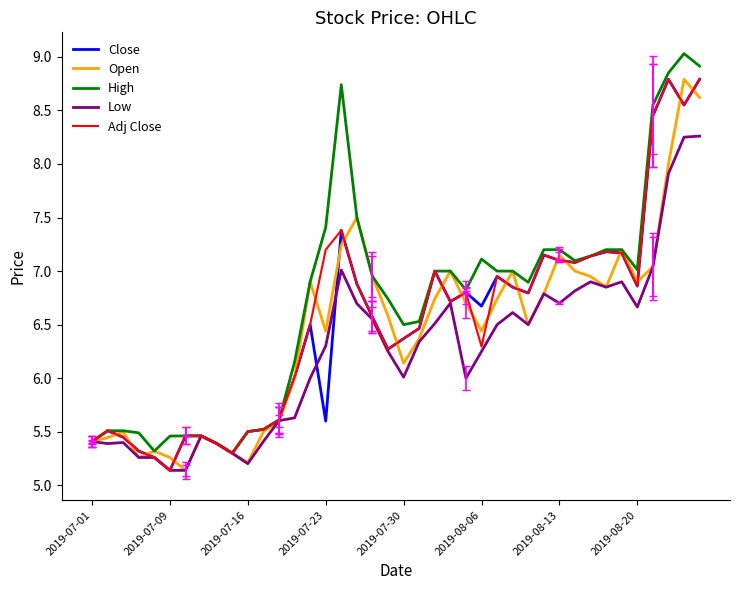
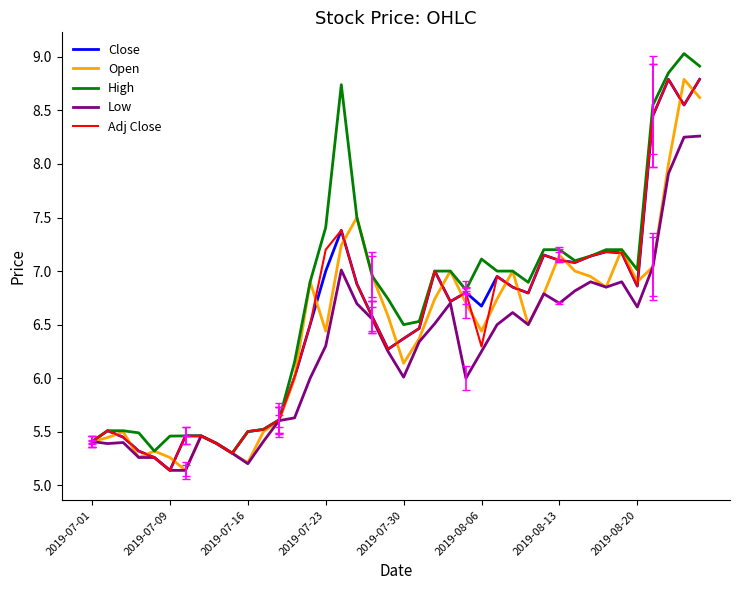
  {
    "Close": {
-     "2019-07-23": 5.6,
+     "2019-07-23": 7.0,
      "2019-08-06": 6.67
    },
    "Open": {
      "2019-07-09": 5.26,
      "2019-07-23": 6.44,
      "2019-07-30": 6.14,
      "2019-08-06": 6.44,
      "2019-08-13": 7.15,
      "2019-08-20": 6.9
    },
    "High": {
      "2019-07-09": 5.46,
      "2019-07-23": 7.4,
      "2019-07-30": 6.5,
      "2019-08-06": 7.1,
      "2019-08-20": 7.0
    },
    "Low": {
      "2019-07-23": 6.3,
      "2019-07-30": 6.0,
      "2019-08-06": 6.25,
      "2019-08-20": 6.66
    },
    "Adj Close": {
      "2019-07-23": 7.2,
      "2019-08-06": 6.3
    }
  }
